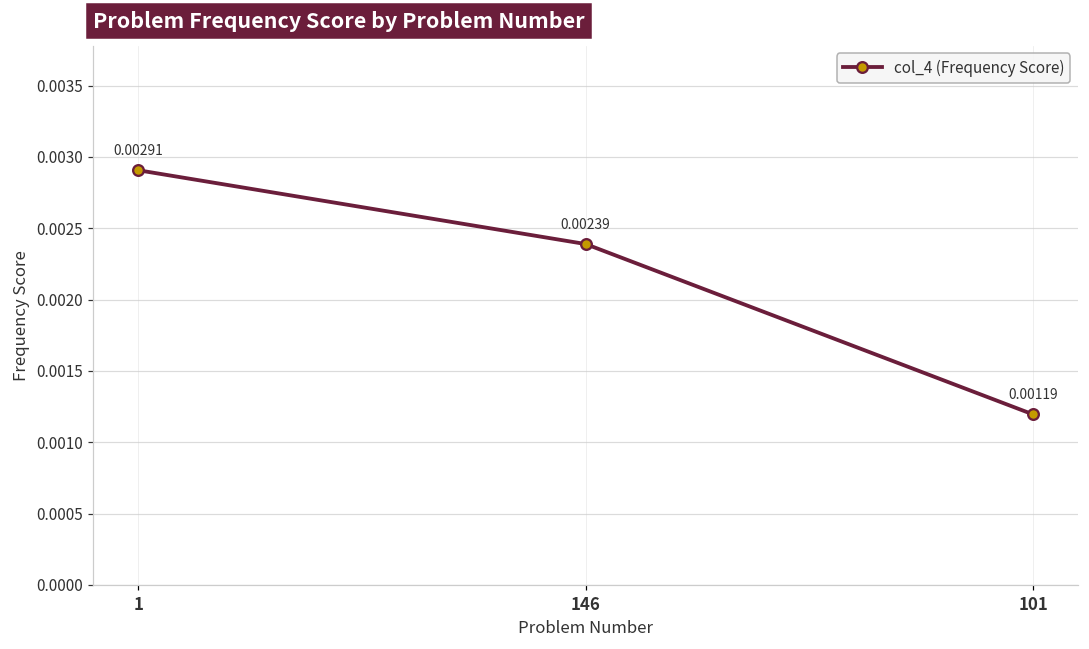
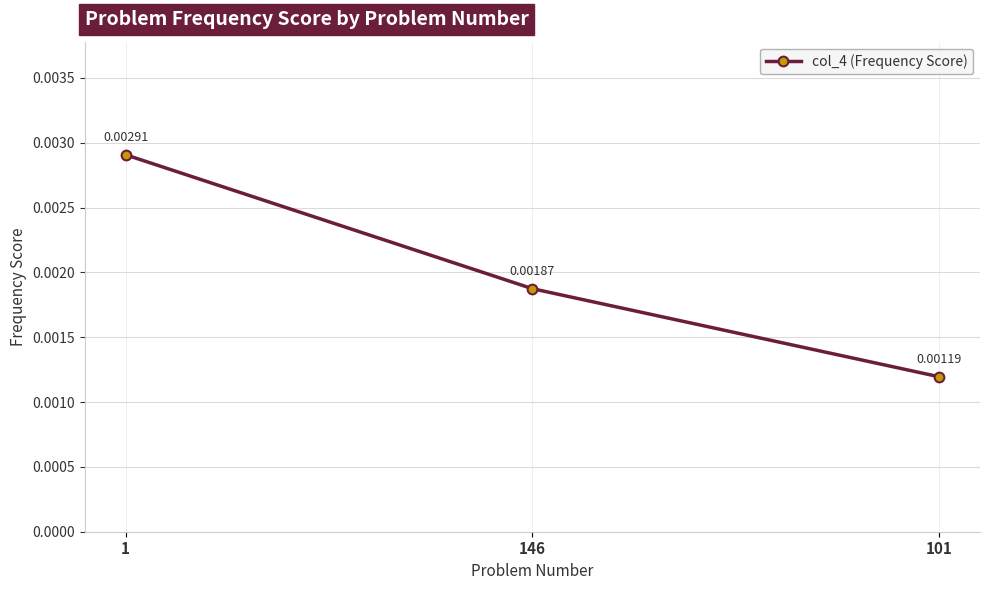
  {
    "1": 0.00291,
-   "146": 0.00239,
+   "146": 0.00187,
    "101": 0.00119
  }
